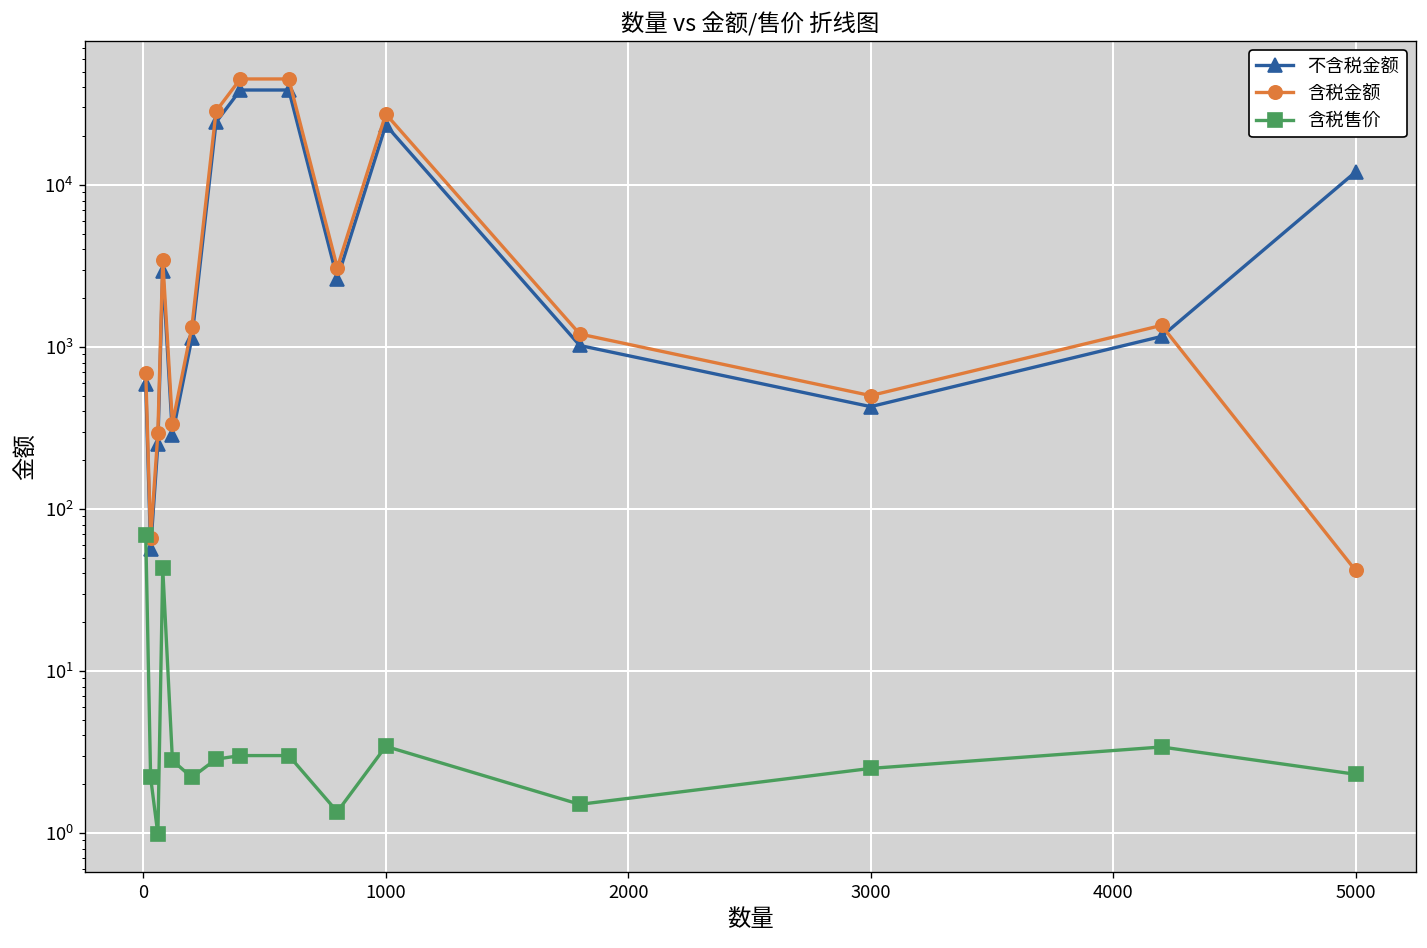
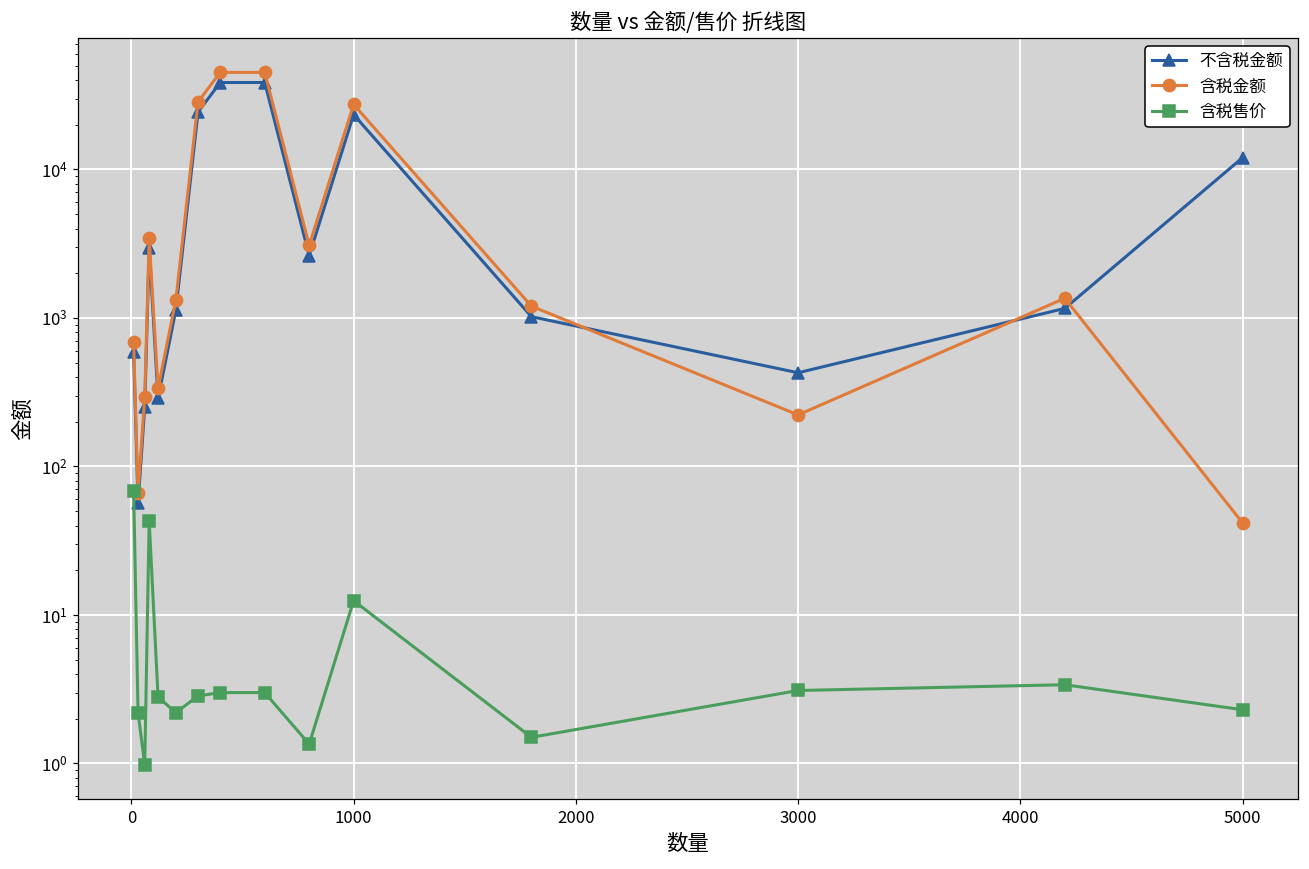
  {
    "不含税金额": {
      "1000": 23000,
      "3000": 430,
      "5000": 12000
    },
    "含税金额": {
      "1000": 27000,
-     "3000": 500,
+     "3000": 220,
      "5000": 42
    },
    "含税售价": {
-     "1000": 3.4,
-     "3000": 2.5,
+     "1000": 12,
+     "3000": 3.1,
      "5000": 2.3
    }
  }
